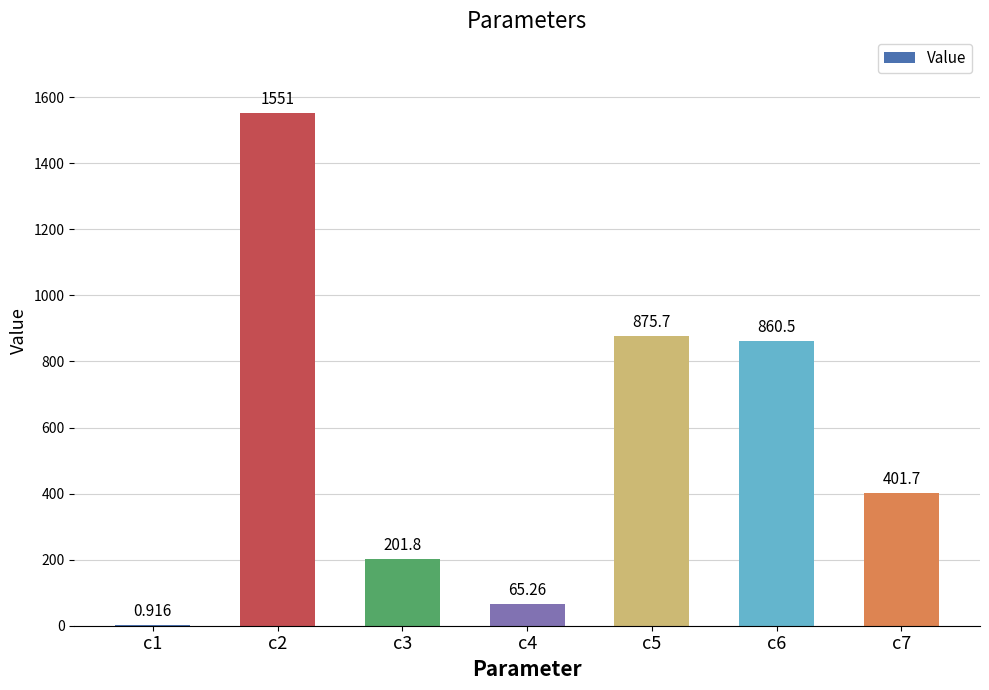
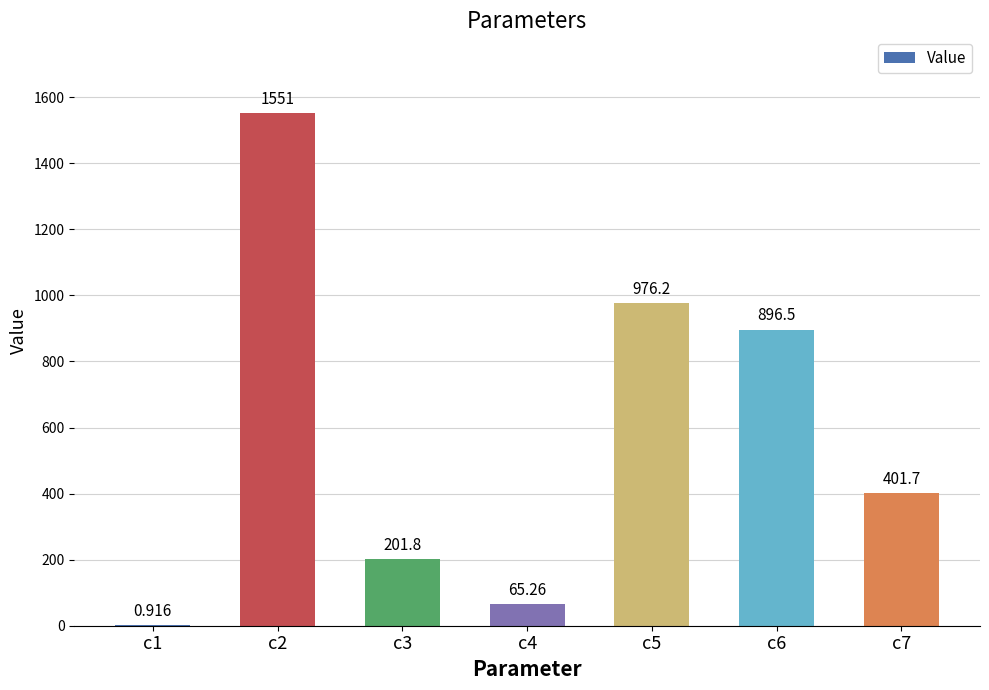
  {
    "c1": 0.916,
    "c2": 1551,
    "c3": 201.8,
    "c4": 65.26,
-   "c5": 875.7,
-   "c6": 860.5,
+   "c5": 976.2,
+   "c6": 896.5,
    "c7": 401.7
  }
